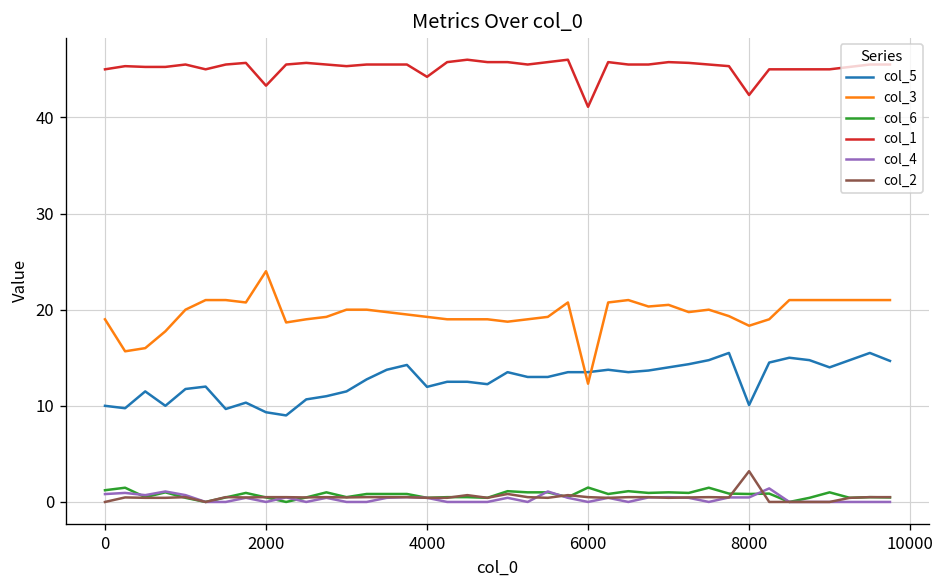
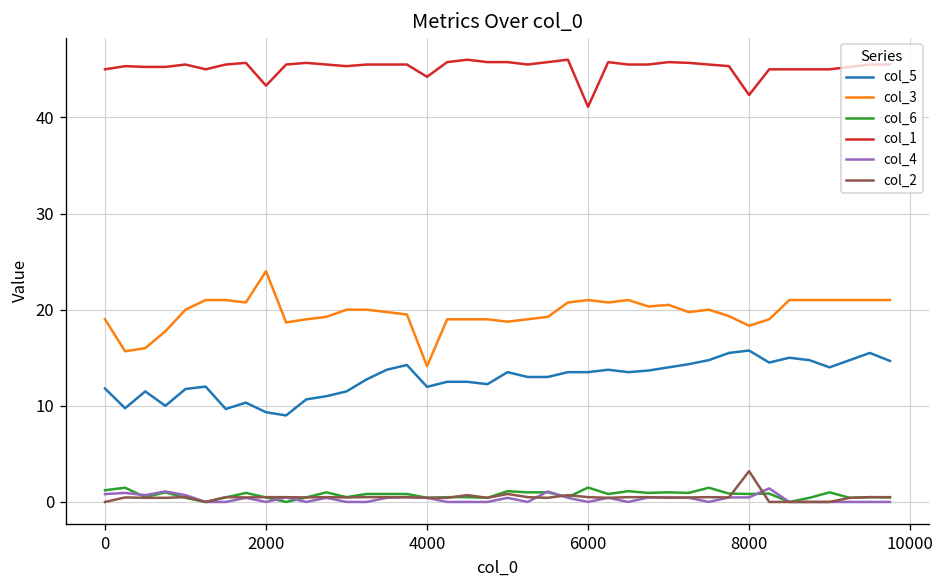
  {
    "col_5": {
-     "0": 10,
+     "0": 12,
      "2000": 9,
      "4000": 12,
      "6000": 14,
-     "8000": 10
+     "8000": 16
    },
    "col_3": {
      "0": 19,
      "2000": 24,
-     "4000": 19,
-     "6000": 12,
+     "4000": 14,
+     "6000": 21,
      "8000": 18
    },
    "col_6": {
      "0": 1,
      "6000": 2,
      "8000": 1
    },
    "col_1": {
      "0": 45,
      "2000": 43,
      "4000": 44,
      "6000": 41,
      "8000": 42
    },
    "col_4": {
      "0": 1,
      "2000": 0,
      "6000": 0,
      "8000": 0
    },
    "col_2": {
      "0": 0,
      "6000": 1,
      "8000": 3
    }
  }
